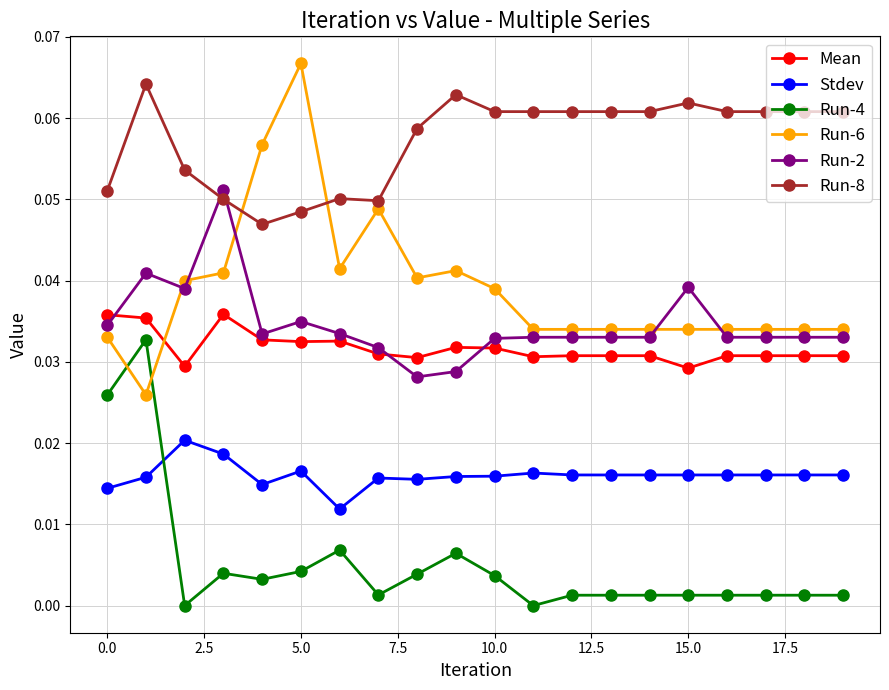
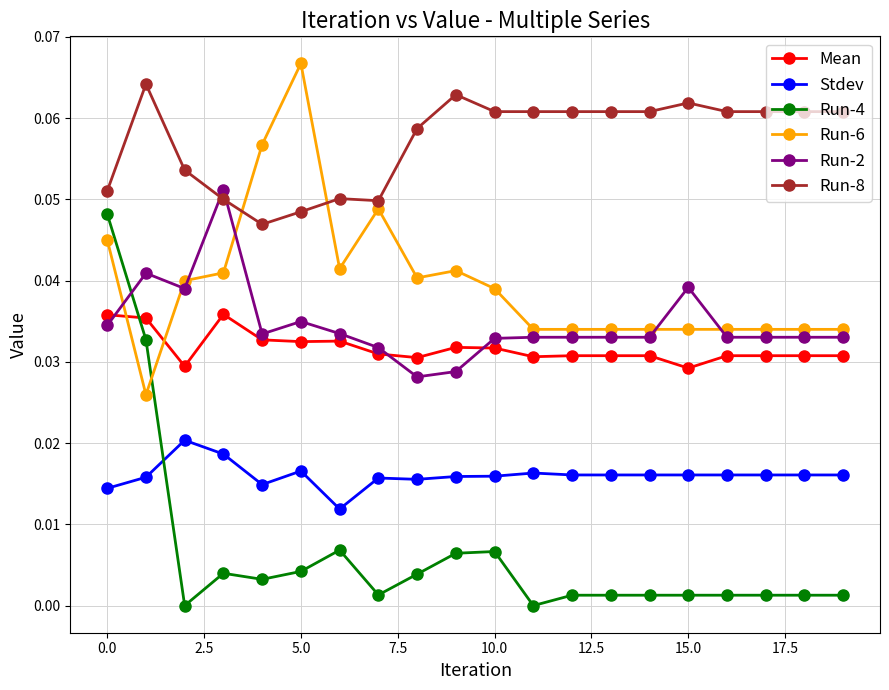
  {
    "Mean": {
      "0.0": 0.036,
      "5.0": 0.032,
      "10.0": 0.032,
      "15.0": 0.029
    },
    "Stdev": {
      "0.0": 0.014,
      "5.0": 0.017,
      "10.0": 0.016,
      "15.0": 0.016
    },
    "Run-4": {
-     "0.0": 0.026,
+     "0.0": 0.048,
      "5.0": 0.004,
-     "10.0": 0.004,
+     "10.0": 0.007,
      "15.0": 0.001
    },
    "Run-6": {
-     "0.0": 0.033,
+     "0.0": 0.045,
      "5.0": 0.067,
      "10.0": 0.039,
      "15.0": 0.034
    },
    "Run-2": {
      "0.0": 0.034,
      "5.0": 0.035,
      "10.0": 0.033,
      "15.0": 0.039
    },
    "Run-8": {
      "0.0": 0.051,
      "5.0": 0.048,
      "10.0": 0.061,
      "15.0": 0.062
    }
  }
